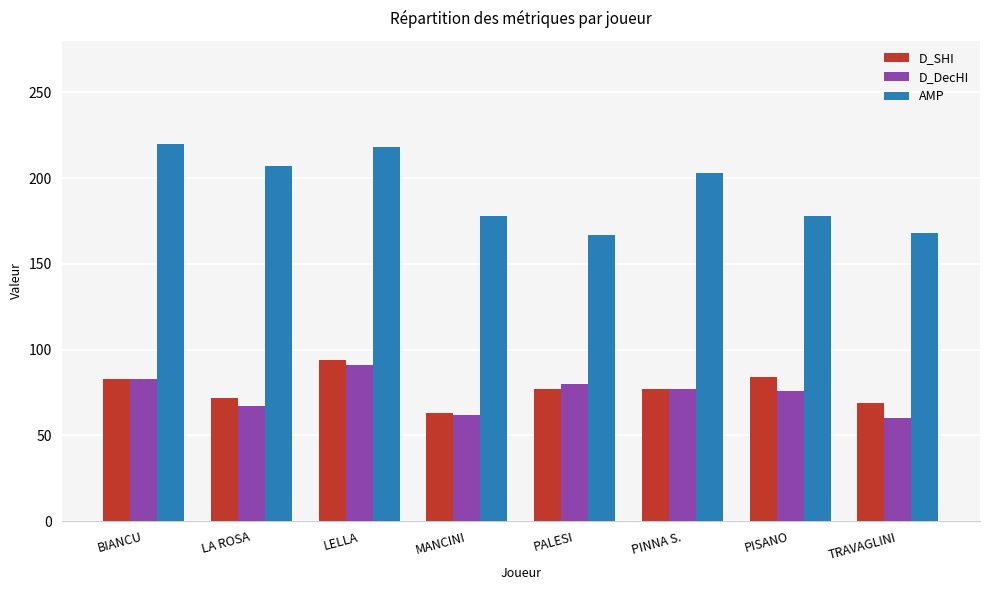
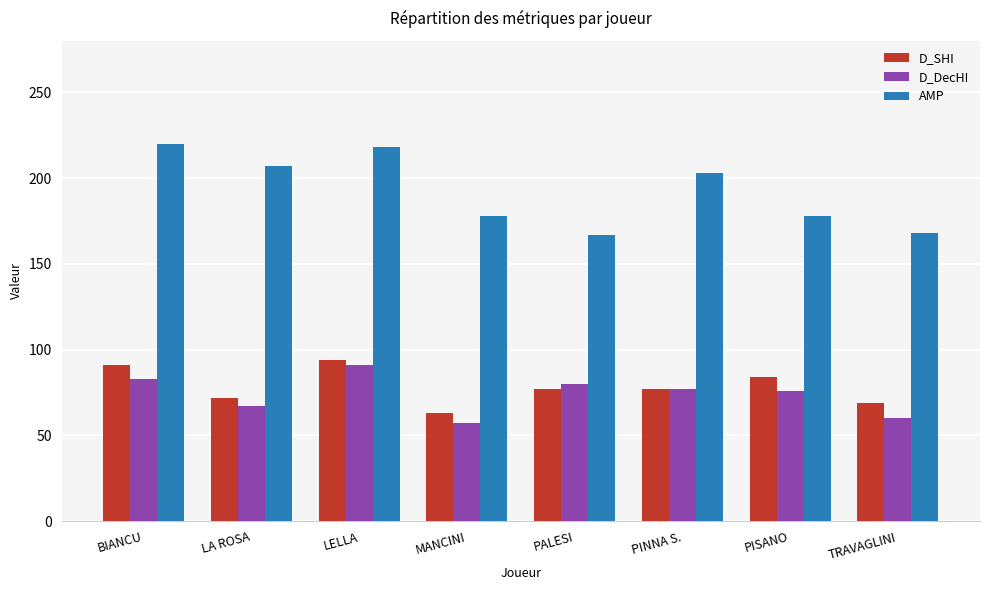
  {
    "D_SHI": {
-     "BIANCU": 83,
+     "BIANCU": 91,
      "LA ROSA": 72,
      "LELLA": 94,
      "MANCINI": 63,
      "PALESI": 77,
      "PINNA S.": 77,
      "PISANO": 84,
      "TRAVAGLINI": 69
    },
    "D_DecHI": {
      "BIANCU": 83,
      "LA ROSA": 67,
      "LELLA": 91,
-     "MANCINI": 62,
+     "MANCINI": 57,
      "PALESI": 80,
      "PINNA S.": 77,
      "PISANO": 76,
      "TRAVAGLINI": 60
    },
    "AMP": {
      "BIANCU": 220,
      "LA ROSA": 207,
      "LELLA": 218,
      "MANCINI": 178,
      "PALESI": 167,
      "PINNA S.": 203,
      "PISANO": 178,
      "TRAVAGLINI": 168
    }
  }
